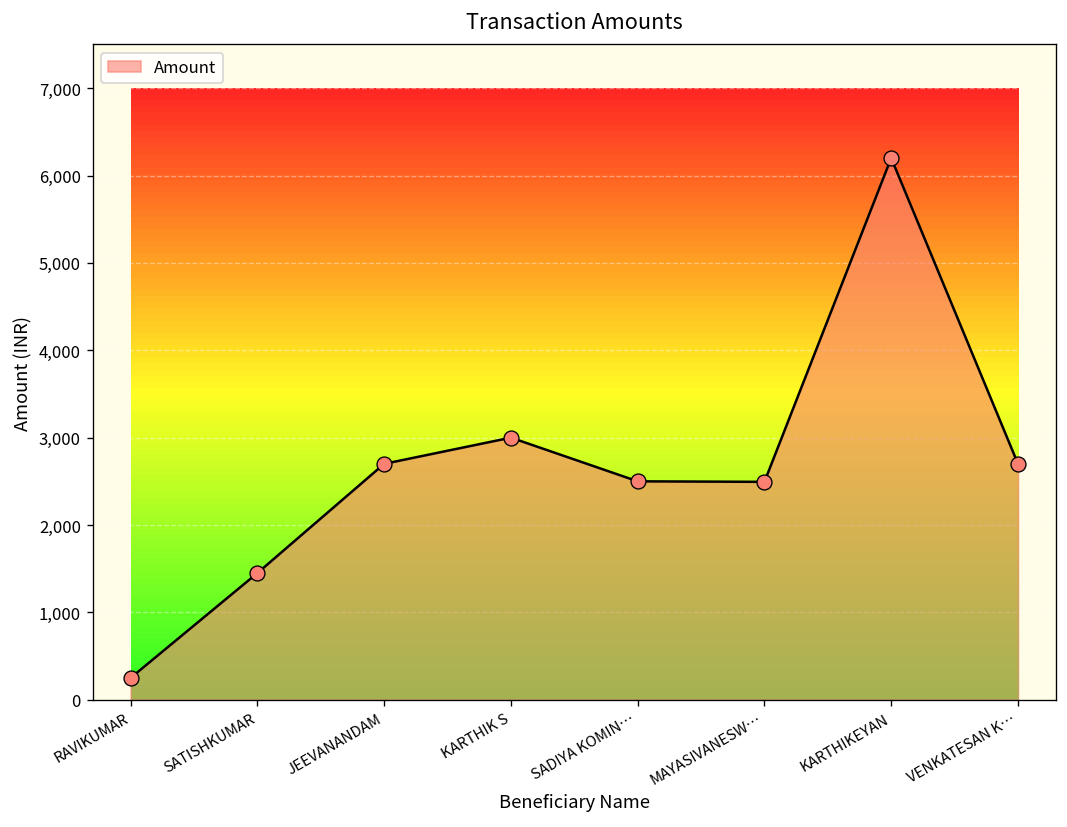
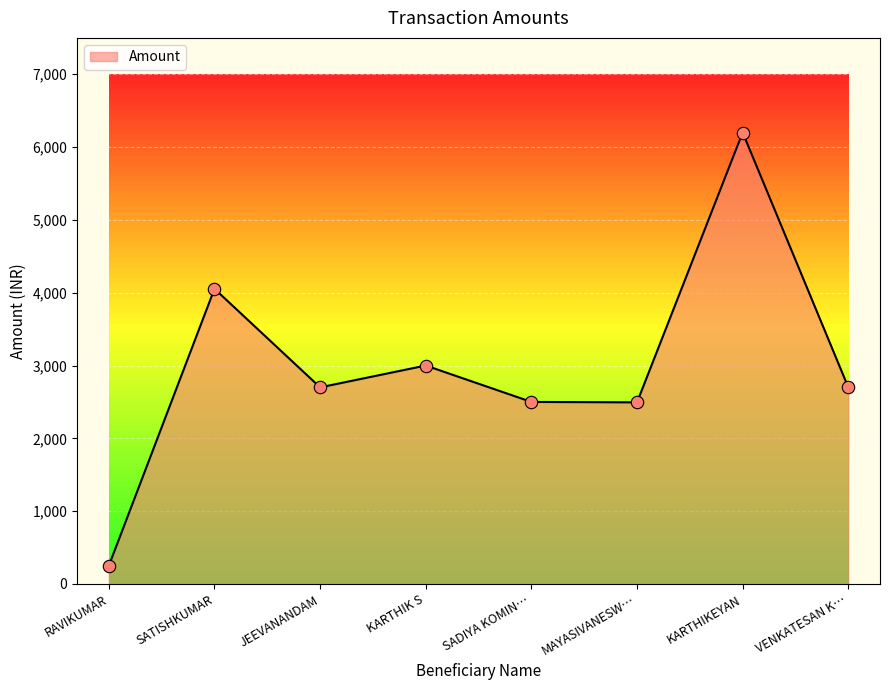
  {
    "RAVIKUMAR": "300",
-   "SATISHKUMAR": "1,500",
+   "SATISHKUMAR": "4,100",
    "JEEVANANDAM": "2,700",
    "KARTHIK S": "3,000",
    "SADIYA KOMIN…": "2,500",
    "MAYASIVANESW…": "2,500",
    "KARTHIKEYAN": "6,200",
    "VENKATESAN K…": "2,700"
  }
